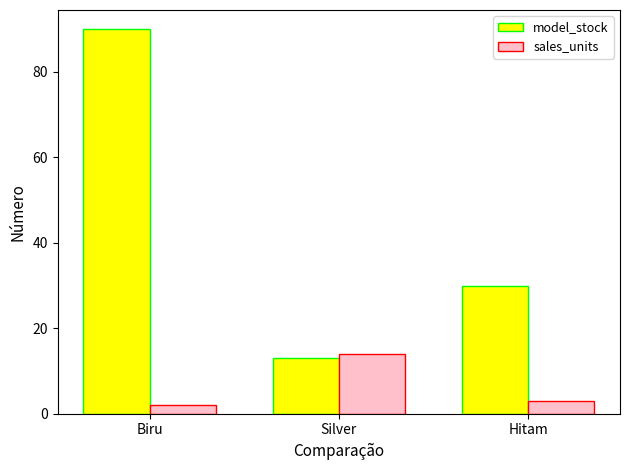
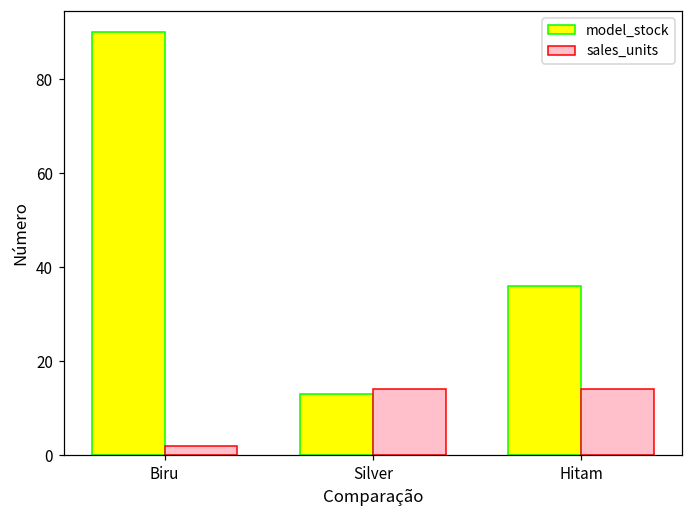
  {
    "model_stock": {
      "Biru": 90,
      "Silver": 13,
-     "Hitam": 30
+     "Hitam": 36
    },
    "sales_units": {
      "Biru": 2,
      "Silver": 14,
-     "Hitam": 3
+     "Hitam": 14
    }
  }
